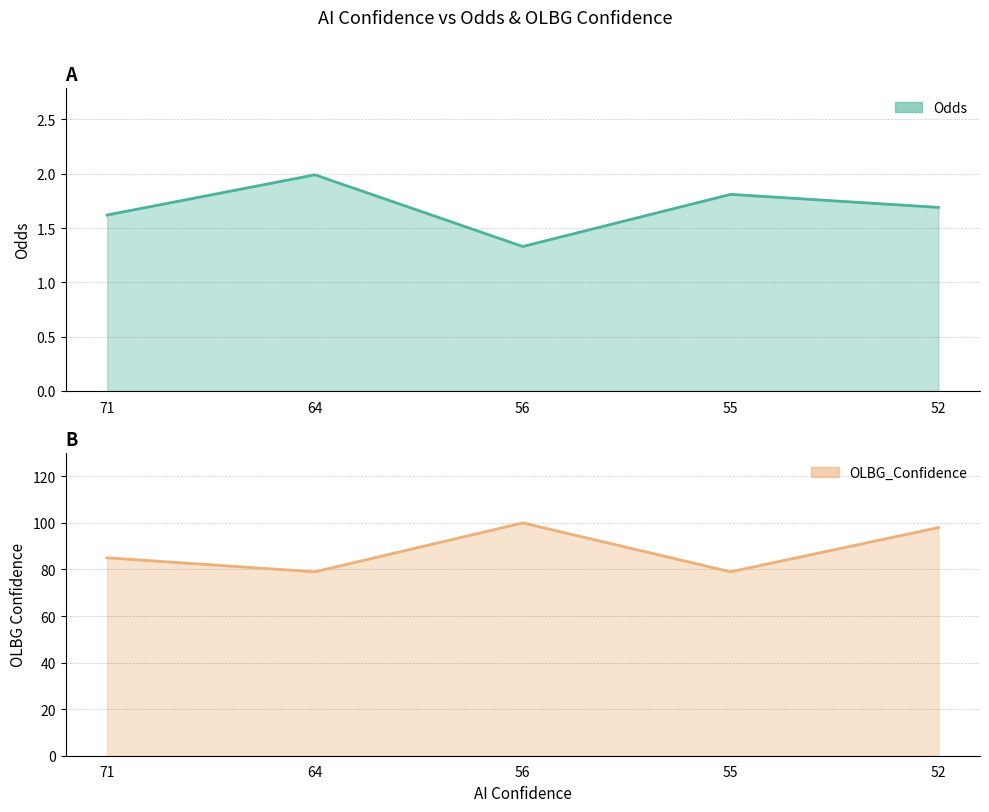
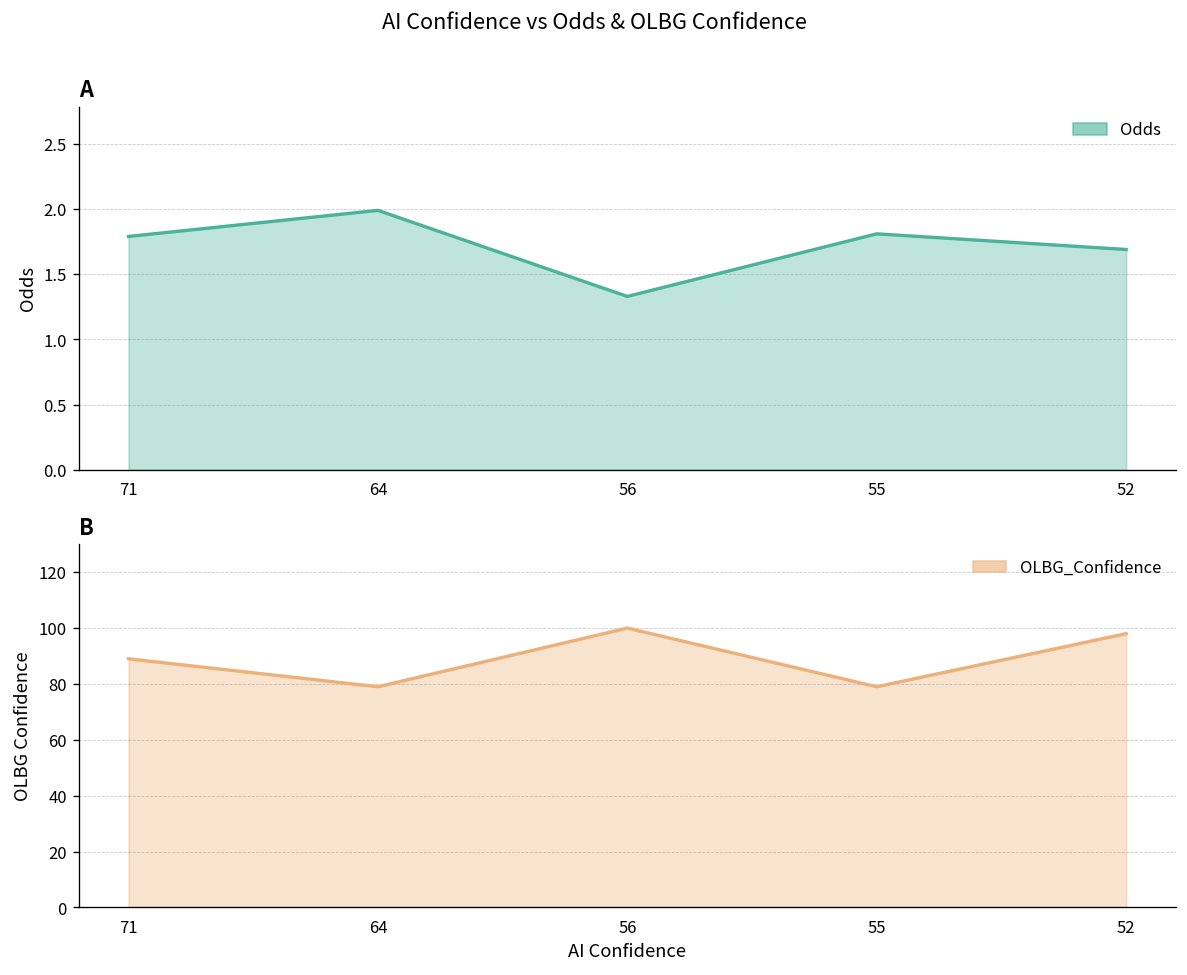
  {
    "A": {
-     "71": 1.62,
+     "71": 1.79,
      "64": 1.99,
      "56": 1.33,
      "55": 1.81,
      "52": 1.69
    },
    "B": {
-     "71": 85,
+     "71": 89,
      "64": 79,
      "56": 100,
      "55": 79,
      "52": 98
    }
  }
